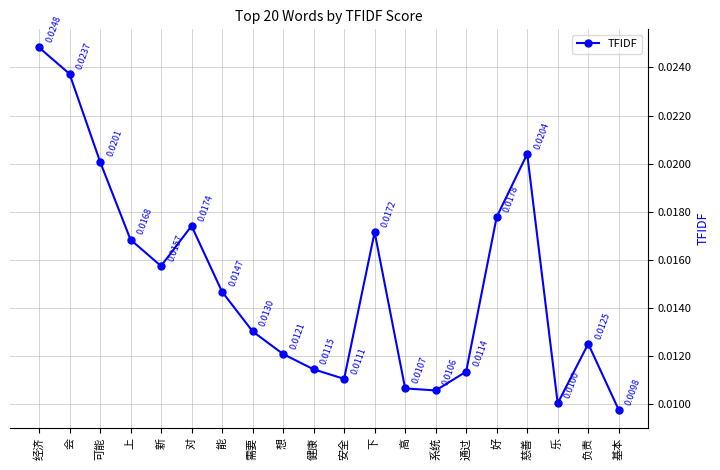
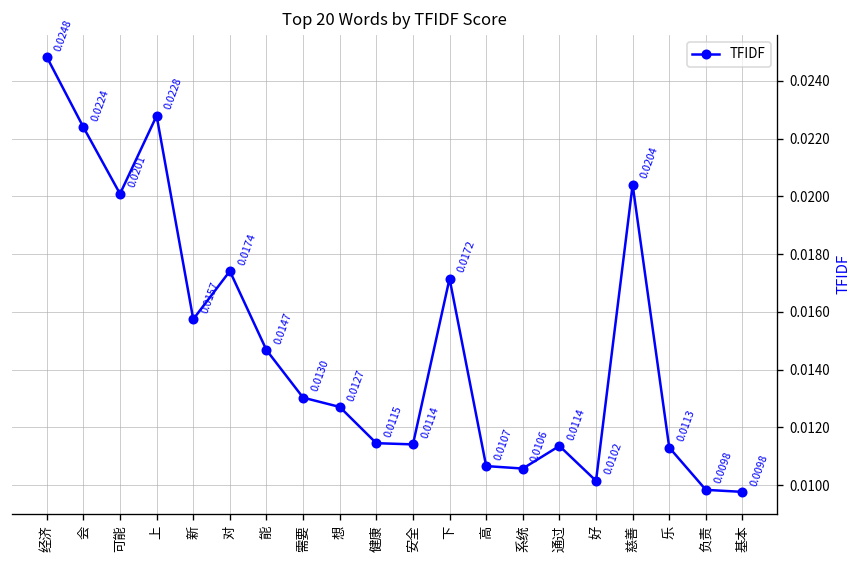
  {
    "经济": 0.0248,
-   "会": 0.0237,
+   "会": 0.0224,
    "可能": 0.0201,
-   "上": 0.0168,
+   "上": 0.0228,
    "新": 0.0157,
    "对": 0.0174,
    "能": 0.0147,
    "需要": 0.0130,
-   "想": 0.0121,
+   "想": 0.0127,
    "健康": 0.0115,
-   "安全": 0.0111,
+   "安全": 0.0114,
    "下": 0.0172,
    "高": 0.0107,
    "系统": 0.0106,
    "通过": 0.0114,
-   "好": 0.0178,
+   "好": 0.0102,
    "慈善": 0.0204,
-   "乐": 0.0100,
-   "负责": 0.0125,
+   "乐": 0.0113,
+   "负责": 0.0098,
    "基本": 0.0098
  }
